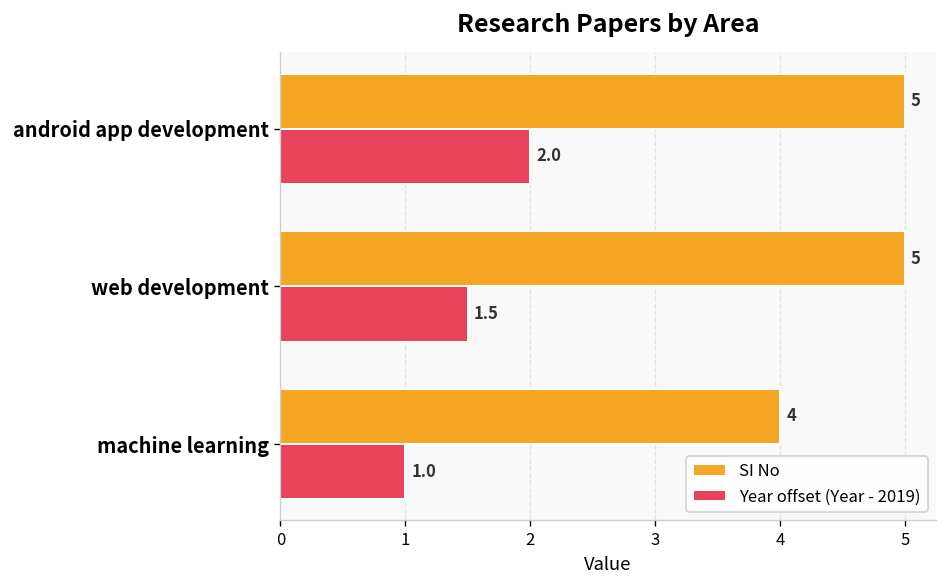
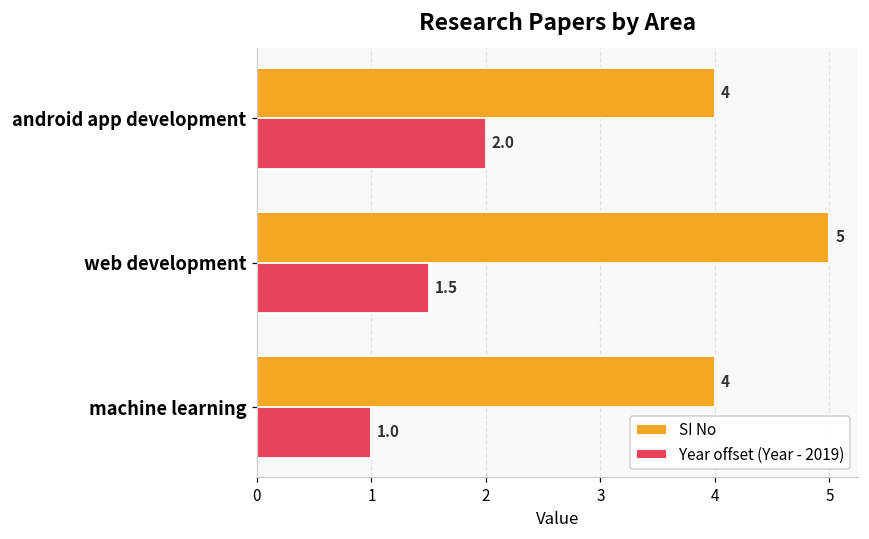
  {
    "SI No": {
-     "android app development": 5,
+     "android app development": 4,
      "web development": 5,
      "machine learning": 4
    },
    "Year offset (Year - 2019)": {
      "android app development": 2.0,
      "web development": 1.5,
      "machine learning": 1.0
    }
  }
